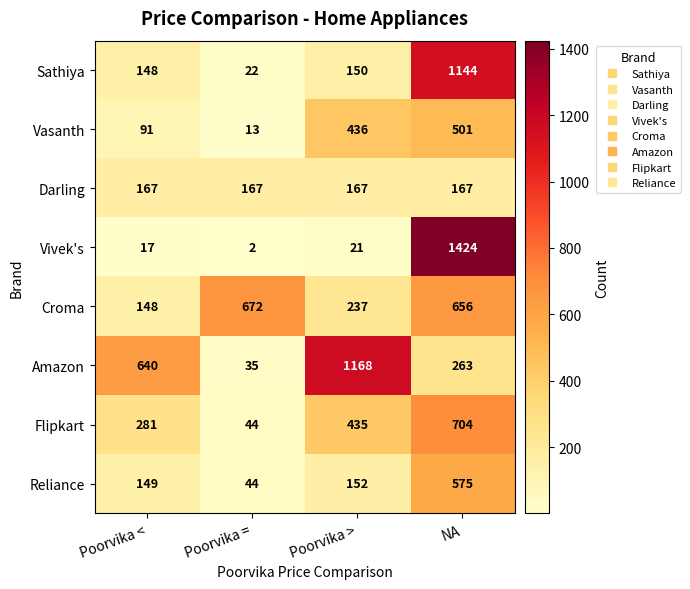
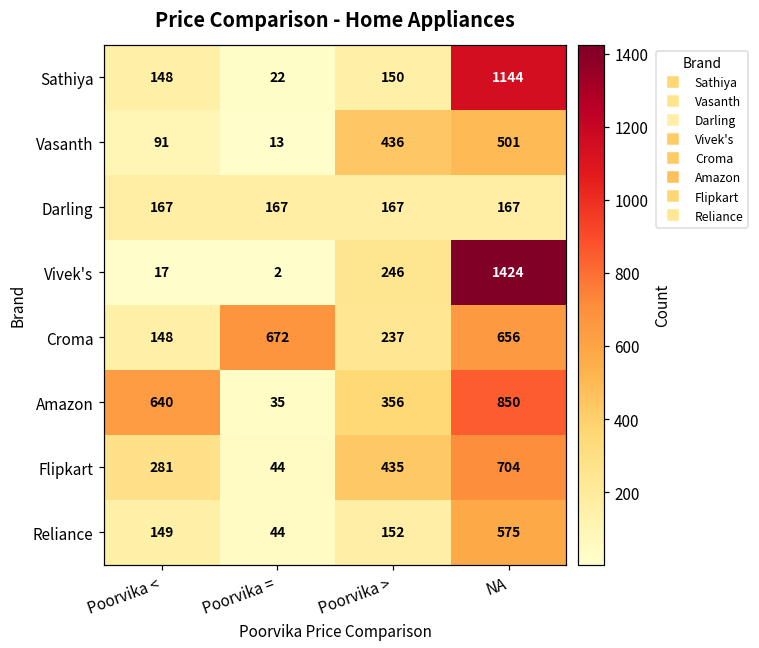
  {
    "Sathiya": {
      "Poorvika <": 148,
      "Poorvika =": 22,
      "Poorvika >": 150,
      "NA": 1144
    },
    "Vasanth": {
      "Poorvika <": 91,
      "Poorvika =": 13,
      "Poorvika >": 436,
      "NA": 501
    },
    "Darling": {
      "Poorvika <": 167,
      "Poorvika =": 167,
      "Poorvika >": 167,
      "NA": 167
    },
    "Vivek's": {
      "Poorvika <": 17,
      "Poorvika =": 2,
-     "Poorvika >": 21,
+     "Poorvika >": 246,
      "NA": 1424
    },
    "Croma": {
      "Poorvika <": 148,
      "Poorvika =": 672,
      "Poorvika >": 237,
      "NA": 656
    },
    "Amazon": {
      "Poorvika <": 640,
      "Poorvika =": 35,
-     "Poorvika >": 1168,
-     "NA": 263
+     "Poorvika >": 356,
+     "NA": 850
    },
    "Flipkart": {
      "Poorvika <": 281,
      "Poorvika =": 44,
      "Poorvika >": 435,
      "NA": 704
    },
    "Reliance": {
      "Poorvika <": 149,
      "Poorvika =": 44,
      "Poorvika >": 152,
      "NA": 575
    }
  }
